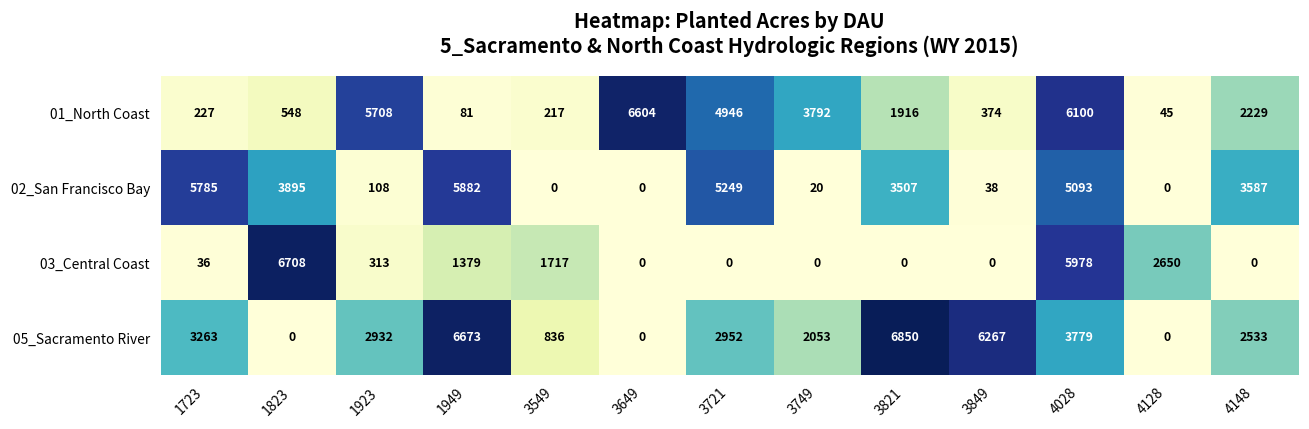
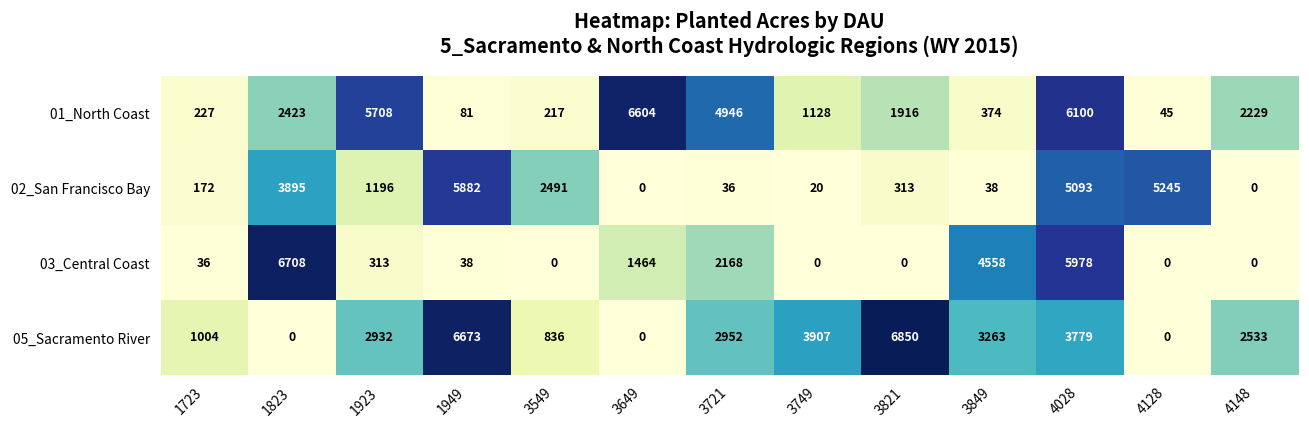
  {
    "01_North Coast": {
      "1723": 227,
-     "1823": 548,
+     "1823": 2423,
      "1923": 5708,
      "1949": 81,
      "3549": 217,
      "3649": 6604,
      "3721": 4946,
-     "3749": 3792,
+     "3749": 1128,
      "3821": 1916,
      "3849": 374,
      "4028": 6100,
      "4128": 45,
      "4148": 2229
    },
    "02_San Francisco Bay": {
-     "1723": 5785,
+     "1723": 172,
      "1823": 3895,
-     "1923": 108,
+     "1923": 1196,
      "1949": 5882,
-     "3549": 0,
+     "3549": 2491,
      "3649": 0,
-     "3721": 5249,
+     "3721": 36,
      "3749": 20,
-     "3821": 3507,
+     "3821": 313,
      "3849": 38,
      "4028": 5093,
-     "4128": 0,
-     "4148": 3587
+     "4128": 5245,
+     "4148": 0
    },
    "03_Central Coast": {
      "1723": 36,
      "1823": 6708,
      "1923": 313,
-     "1949": 1379,
-     "3549": 1717,
-     "3649": 0,
-     "3721": 0,
+     "1949": 38,
+     "3549": 0,
+     "3649": 1464,
+     "3721": 2168,
      "3749": 0,
      "3821": 0,
-     "3849": 0,
+     "3849": 4558,
      "4028": 5978,
-     "4128": 2650,
+     "4128": 0,
      "4148": 0
    },
    "05_Sacramento River": {
-     "1723": 3263,
+     "1723": 1004,
      "1823": 0,
      "1923": 2932,
      "1949": 6673,
      "3549": 836,
      "3649": 0,
      "3721": 2952,
-     "3749": 2053,
+     "3749": 3907,
      "3821": 6850,
-     "3849": 6267,
+     "3849": 3263,
      "4028": 3779,
      "4128": 0,
      "4148": 2533
    }
  }
